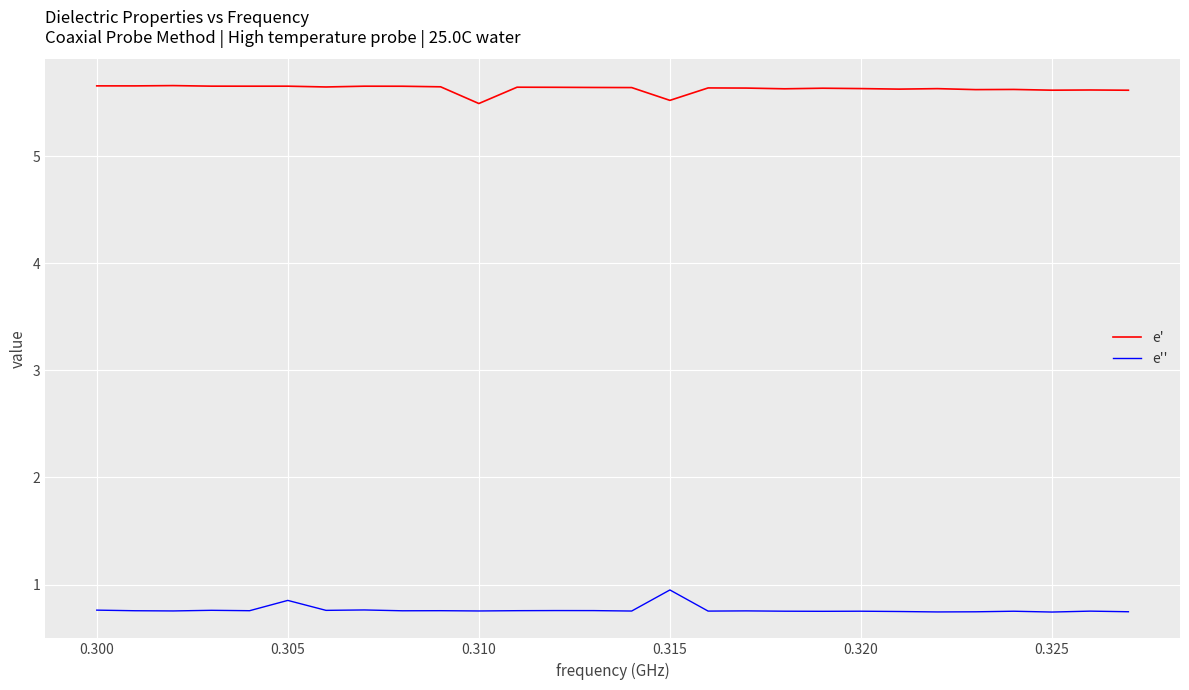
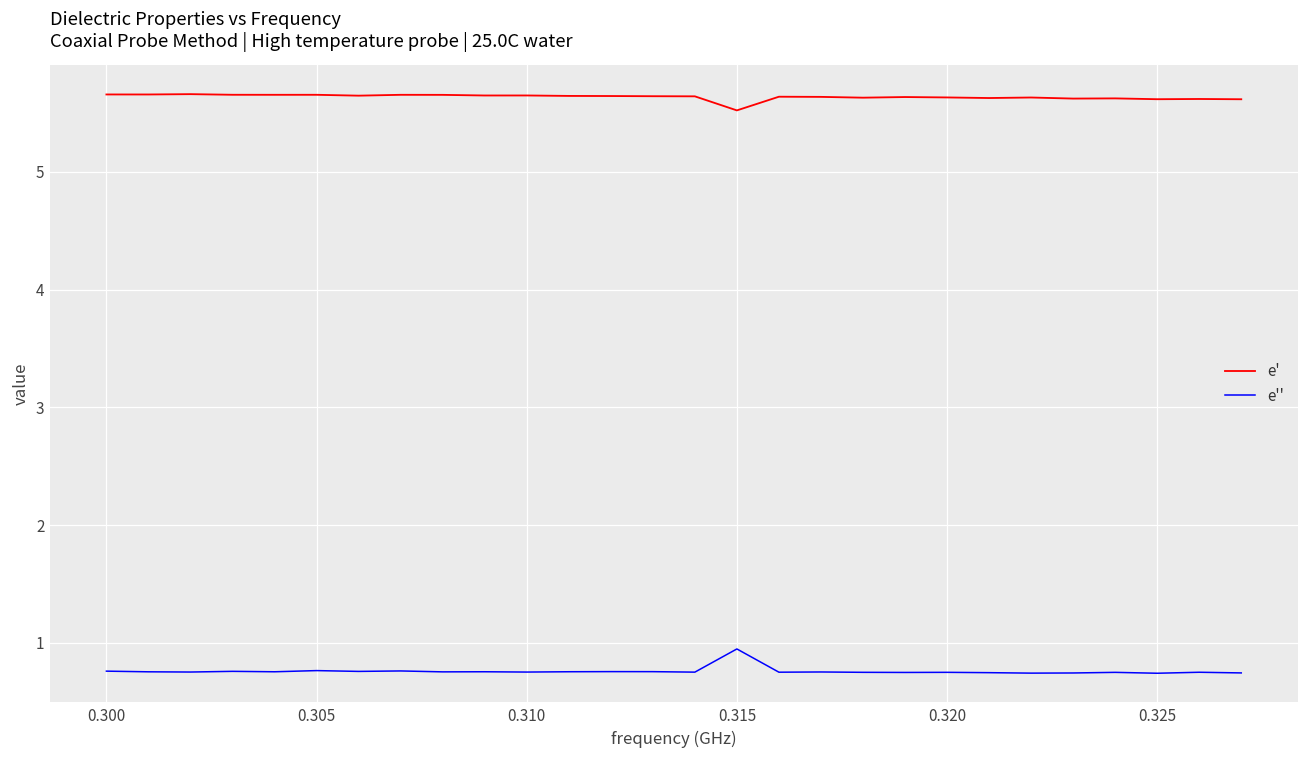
  {
    "e'": {
      "0.300": 5.66,
      "0.305": 5.65,
-     "0.310": 5.49,
+     "0.310": 5.65,
      "0.315": 5.52,
      "0.320": 5.63,
      "0.325": 5.62
    },
    "e''": {
      "0.300": 0.76,
-     "0.305": 0.85,
+     "0.305": 0.77,
      "0.310": 0.75,
      "0.315": 0.95,
      "0.320": 0.75,
      "0.325": 0.74
    }
  }
